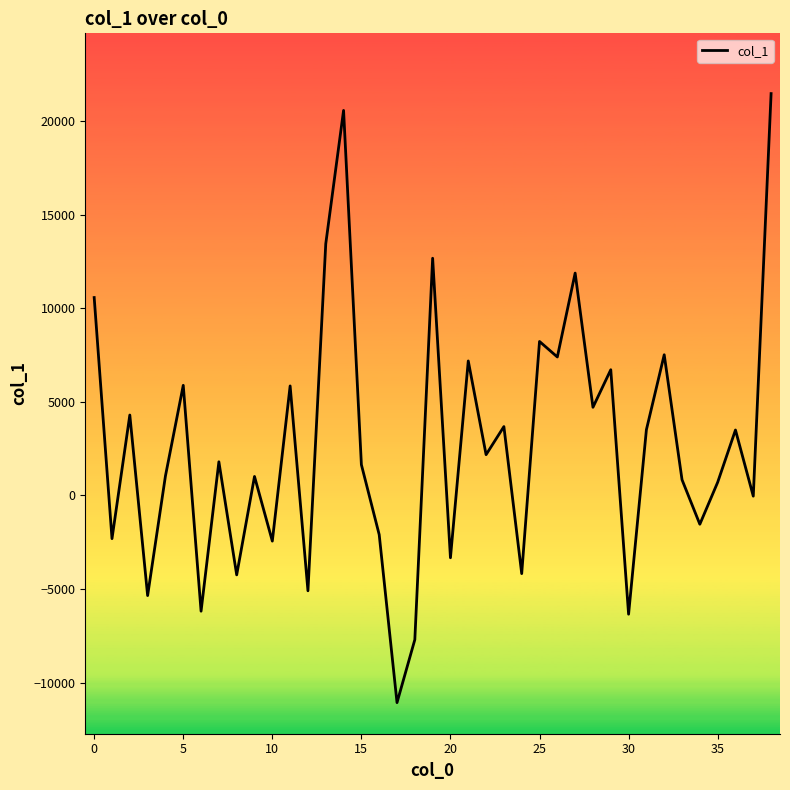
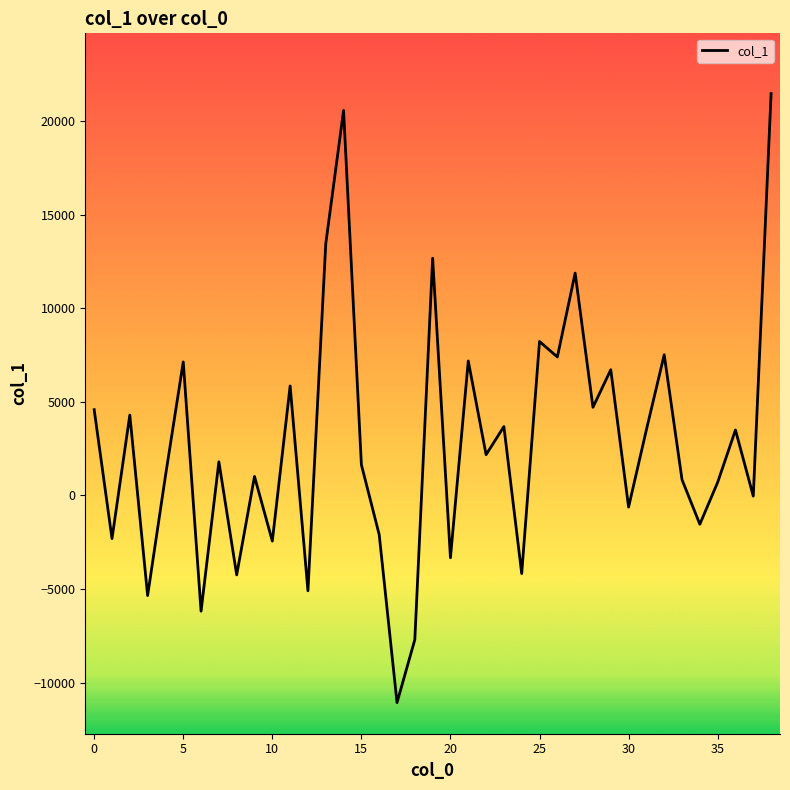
  {
-   "0": 10600,
-   "5": 5900,
+   "0": 4600,
+   "5": 7100,
    "10": -2400,
    "15": 1600,
    "20": -3300,
    "25": 8200,
-   "30": -6300,
+   "30": -600,
    "35": 700
  }
